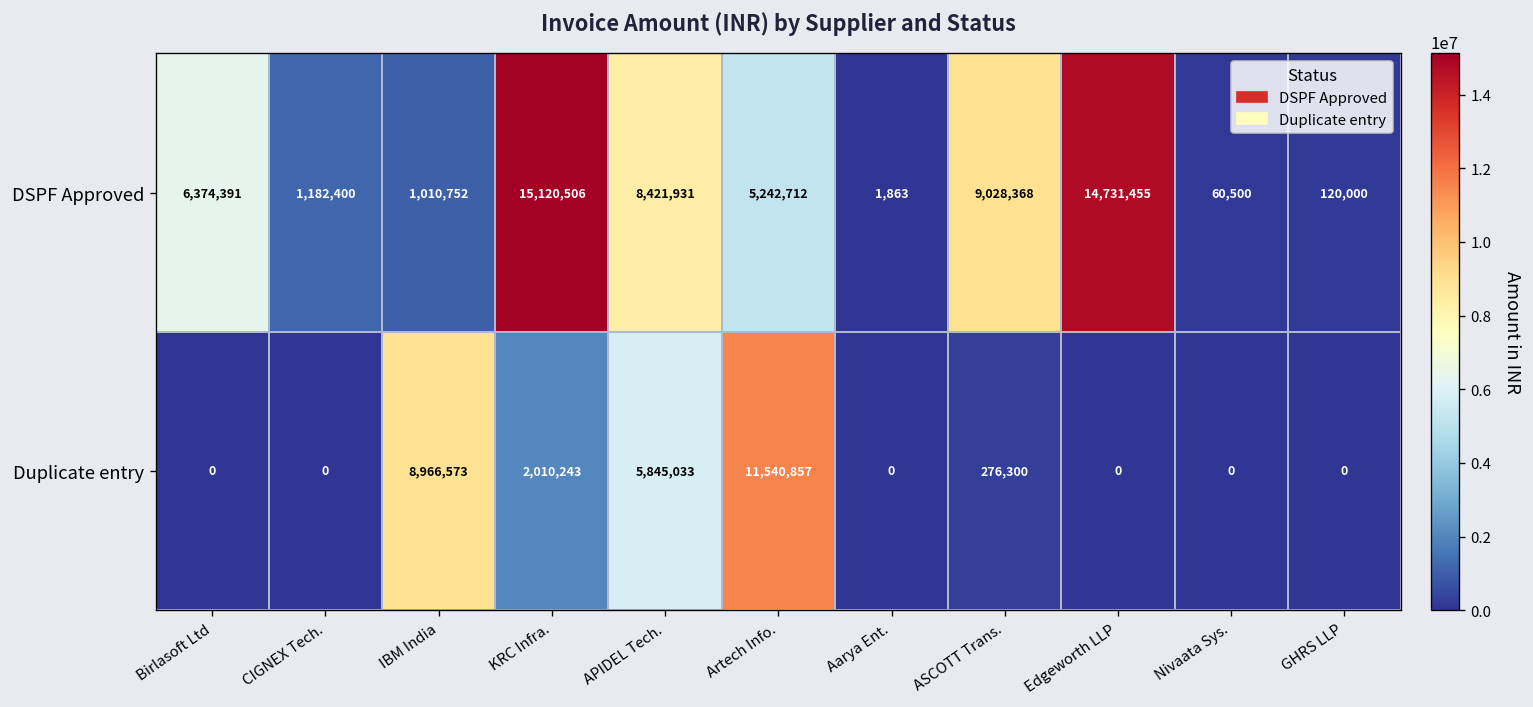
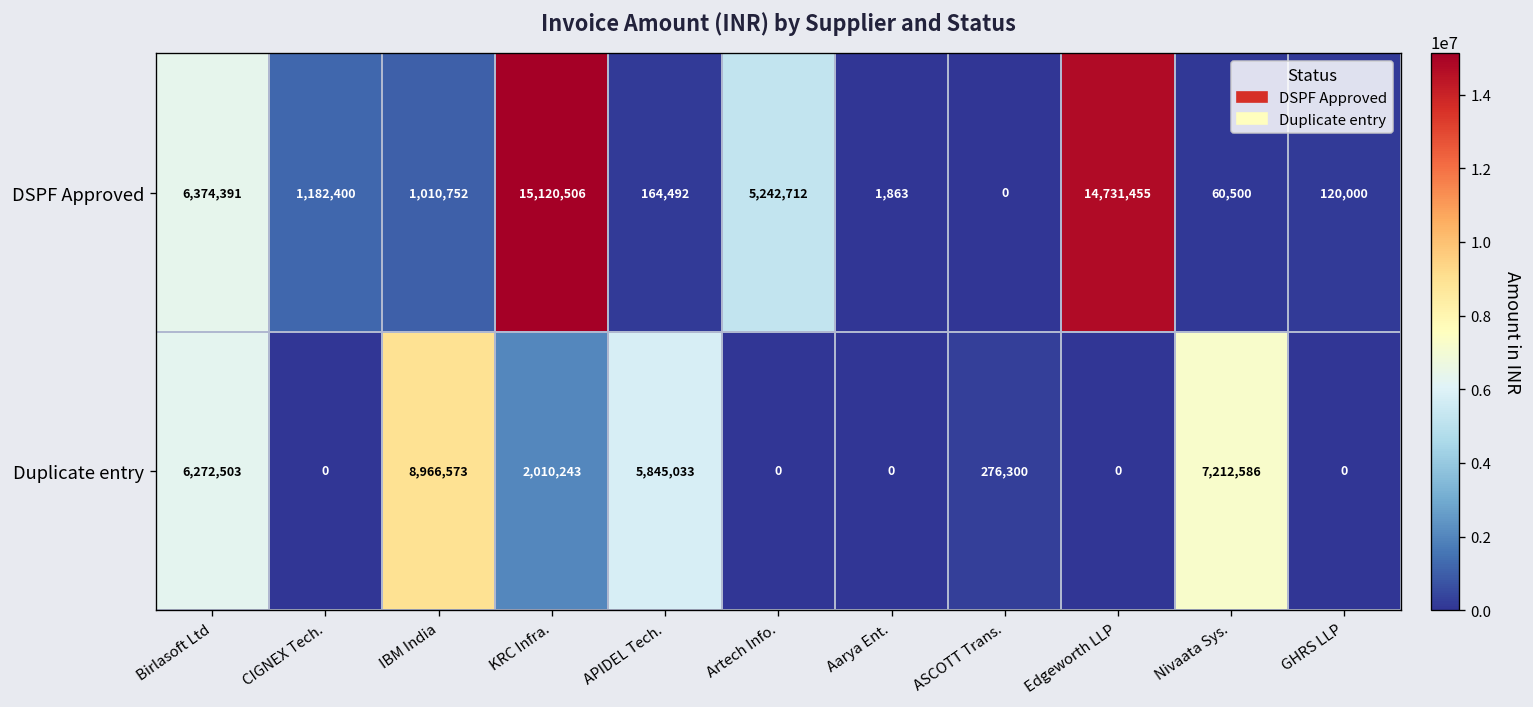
  {
    "DSPF Approved": {
      "Birlasoft Ltd": "6,374,391",
      "CIGNEX Tech.": "1,182,400",
      "IBM India": "1,010,752",
      "KRC Infra.": "15,120,506",
-     "APIDEL Tech.": "8,421,931",
+     "APIDEL Tech.": "164,492",
      "Artech Info.": "5,242,712",
      "Aarya Ent.": "1,863",
-     "ASCOTT Trans.": "9,028,368",
+     "ASCOTT Trans.": "0",
      "Edgeworth LLP": "14,731,455",
      "Nivaata Sys.": "60,500",
      "GHRS LLP": "120,000"
    },
    "Duplicate entry": {
-     "Birlasoft Ltd": "0",
+     "Birlasoft Ltd": "6,272,503",
      "CIGNEX Tech.": "0",
      "IBM India": "8,966,573",
      "KRC Infra.": "2,010,243",
      "APIDEL Tech.": "5,845,033",
-     "Artech Info.": "11,540,857",
+     "Artech Info.": "0",
      "Aarya Ent.": "0",
      "ASCOTT Trans.": "276,300",
      "Edgeworth LLP": "0",
-     "Nivaata Sys.": "0",
+     "Nivaata Sys.": "7,212,586",
      "GHRS LLP": "0"
    }
  }
